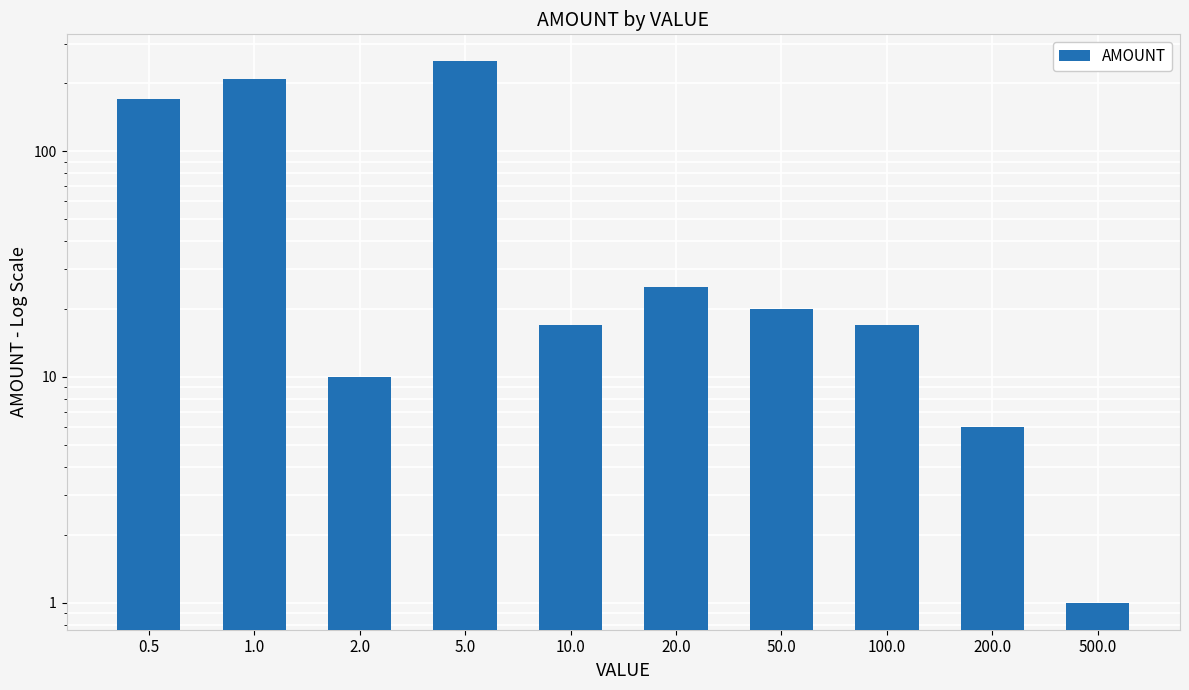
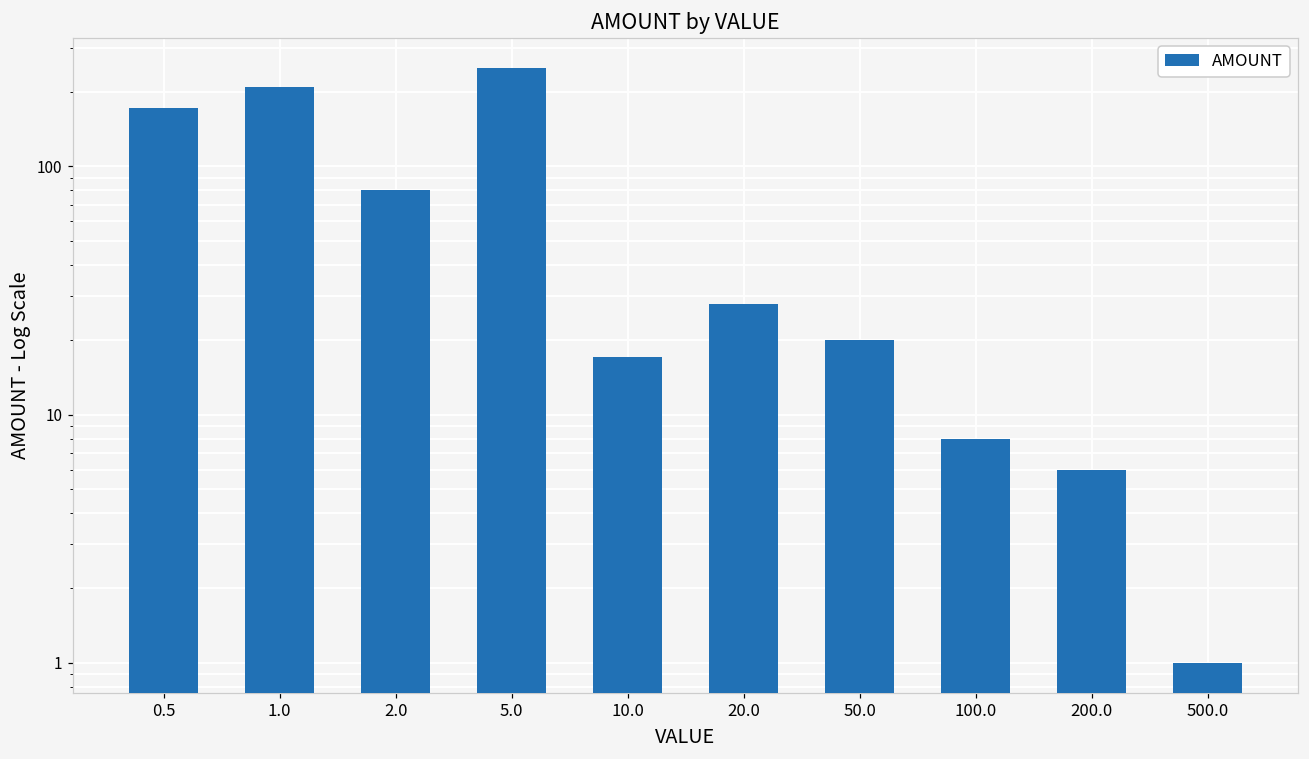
  {
    "0.5": 170,
    "1.0": 210,
-   "2.0": 10,
+   "2.0": 80,
    "5.0": 250,
    "10.0": 17,
-   "20.0": 25,
+   "20.0": 28,
    "50.0": 20,
-   "100.0": 17,
+   "100.0": 8,
    "200.0": 6,
    "500.0": 1
  }
